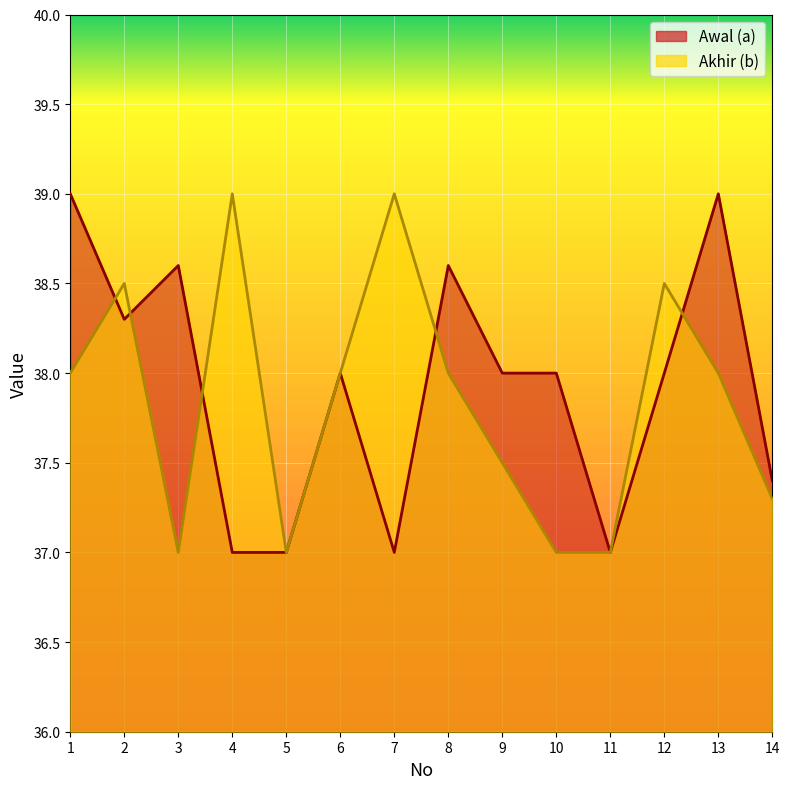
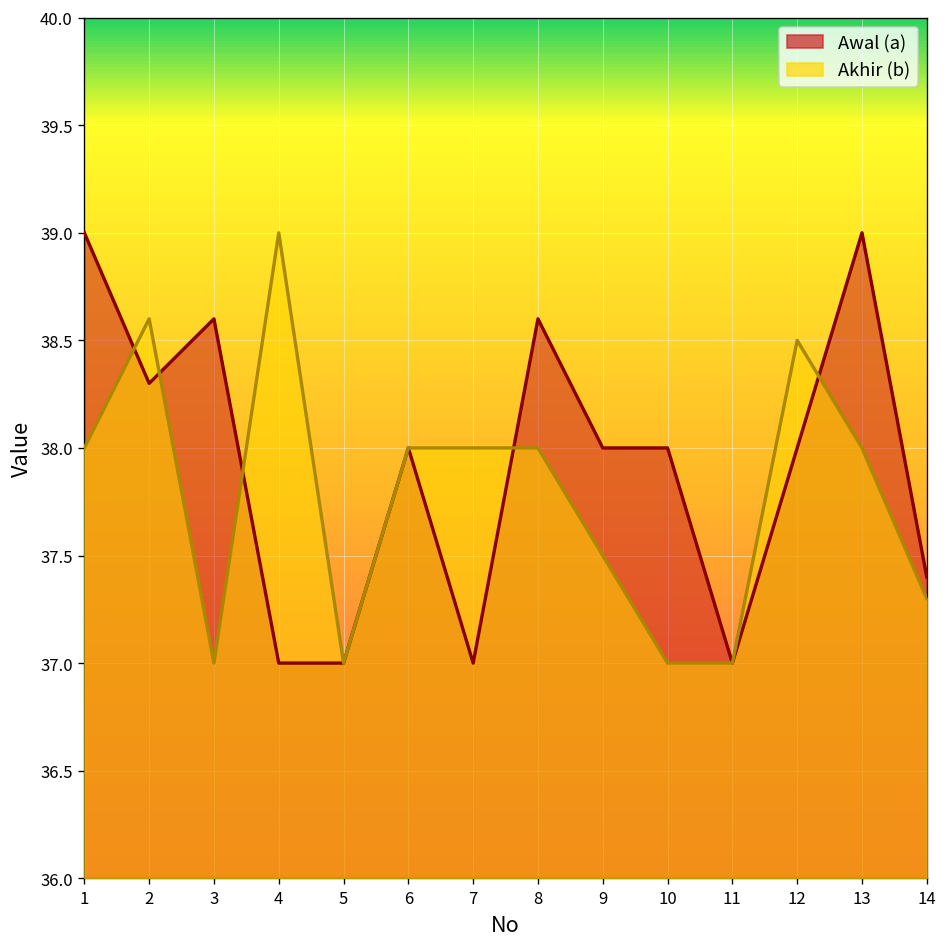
  {
    "Awal (a)": {
      "1": 39.0,
      "2": 38.3,
      "3": 38.6,
      "4": 37.0,
      "7": 37.0,
      "8": 38.6,
      "9": 38.0,
      "10": 38.0,
      "12": 38.0,
      "13": 39.0,
      "14": 37.4
    },
    "Akhir (b)": {
      "1": 38.0,
-     "2": 38.5,
+     "2": 38.6,
      "3": 37.0,
      "4": 39.0,
-     "7": 39,
+     "7": 38,
      "8": 38.0,
      "9": 37.5,
      "10": 37.0,
      "12": 38.5,
      "13": 38.0,
      "14": 37.3
    }
  }
